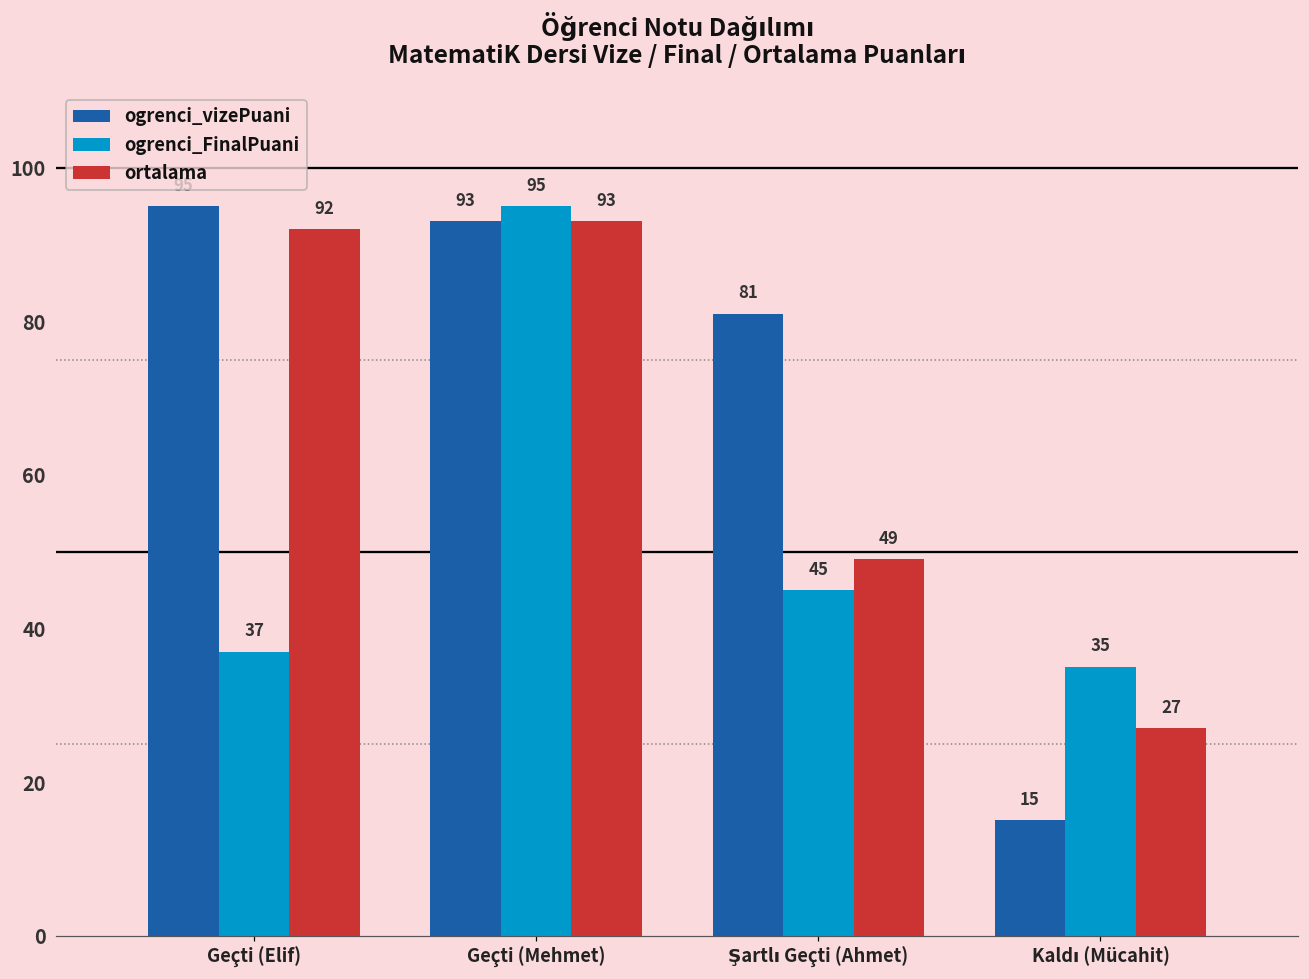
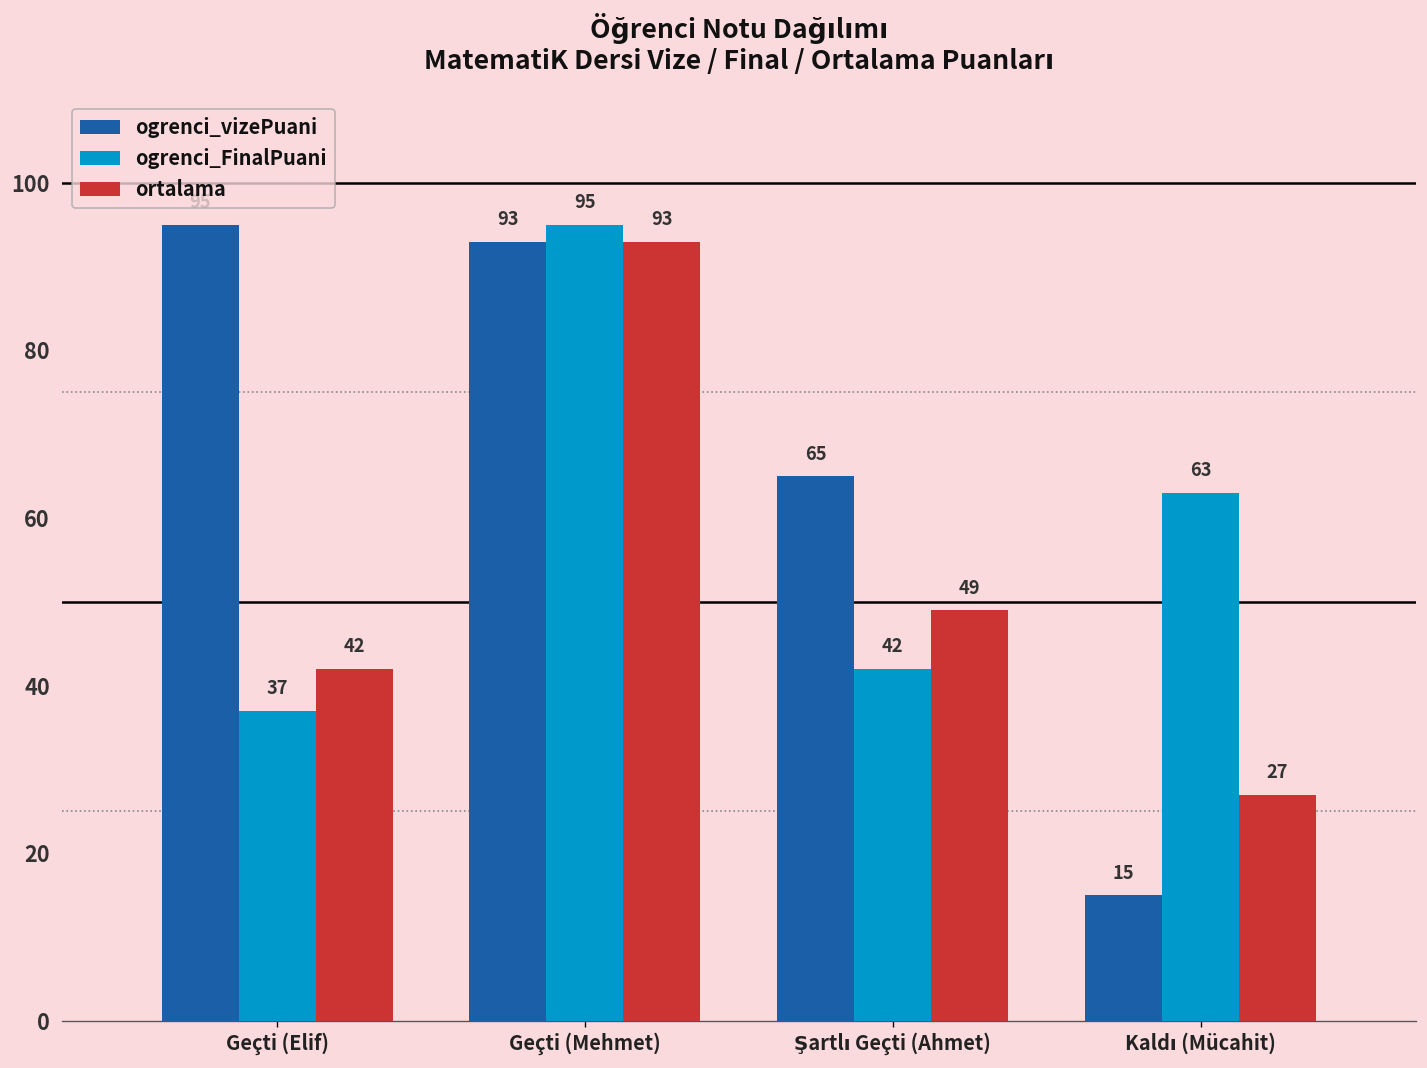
  {
    "ogrenci_vizePuani": {
      "Geçti (Mehmet)": 93,
-     "Şartlı Geçti (Ahmet)": 81,
+     "Şartlı Geçti (Ahmet)": 65,
      "Kaldı (Mücahit)": 15
    },
    "ogrenci_FinalPuani": {
      "Geçti (Elif)": 37,
      "Geçti (Mehmet)": 95,
-     "Şartlı Geçti (Ahmet)": 45,
-     "Kaldı (Mücahit)": 35
+     "Şartlı Geçti (Ahmet)": 42,
+     "Kaldı (Mücahit)": 63
    },
    "ortalama": {
-     "Geçti (Elif)": 92,
+     "Geçti (Elif)": 42,
      "Geçti (Mehmet)": 93,
      "Şartlı Geçti (Ahmet)": 49,
      "Kaldı (Mücahit)": 27
    }
  }
